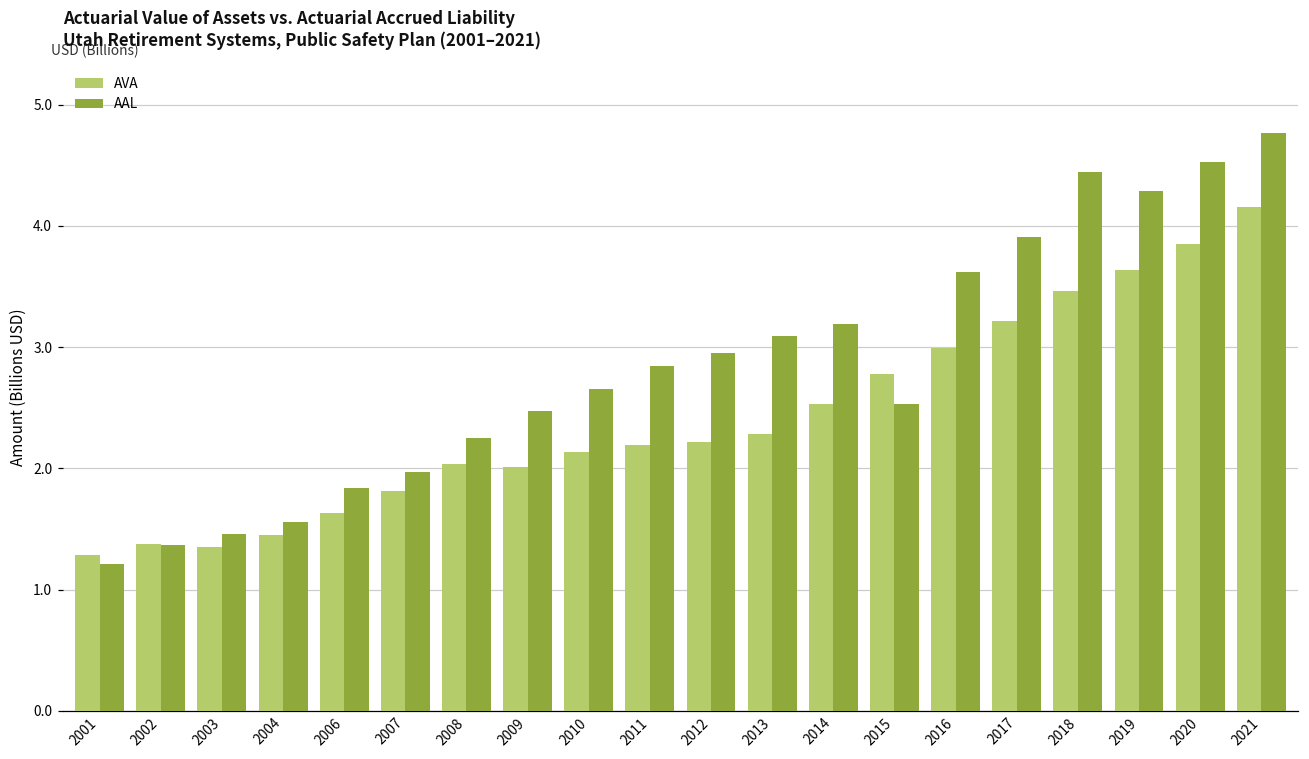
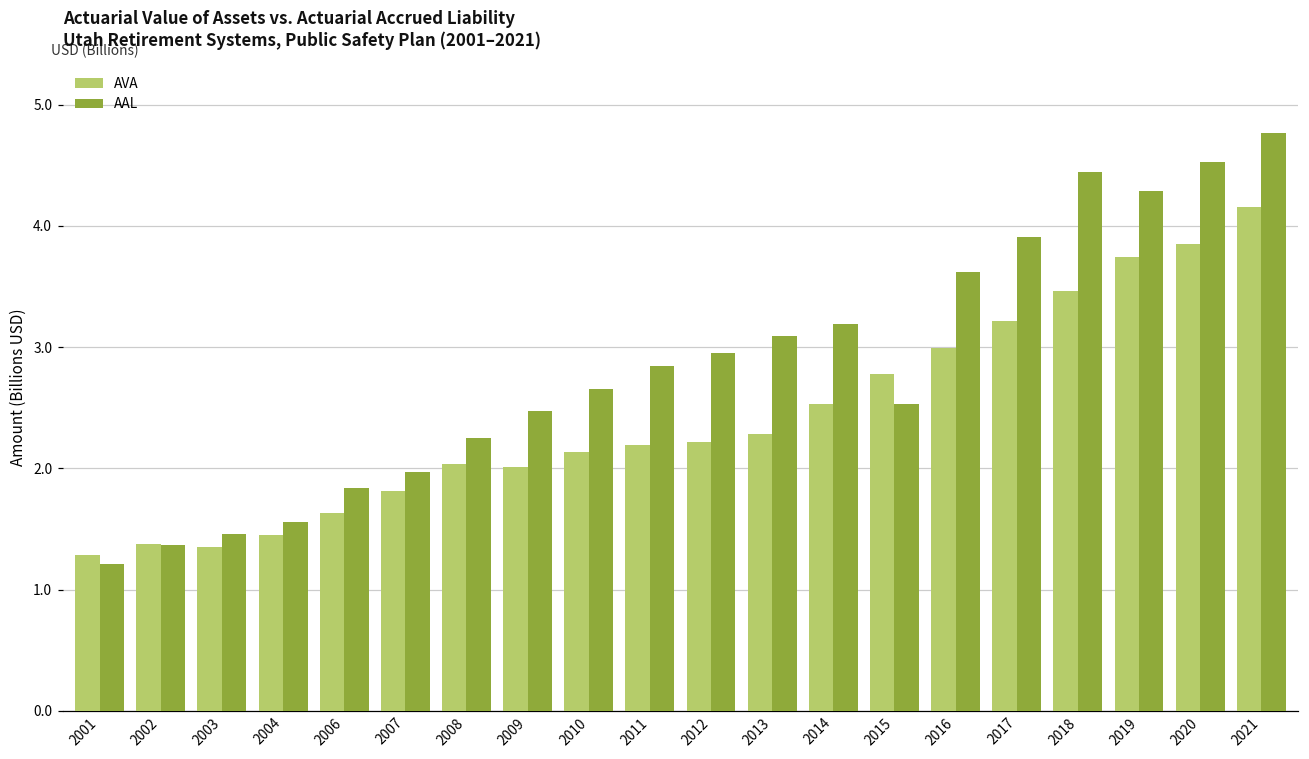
  {
    "AVA": {
      "2001": 1.29,
      "2002": 1.38,
      "2003": 1.35,
      "2004": 1.45,
      "2006": 1.63,
      "2007": 1.81,
      "2008": 2.04,
      "2009": 2.01,
      "2010": 2.13,
      "2011": 2.19,
      "2012": 2.22,
      "2013": 2.28,
      "2014": 2.53,
      "2015": 2.78,
      "2016": 2.99,
      "2017": 3.22,
      "2018": 3.46,
-     "2019": 3.64,
+     "2019": 3.74,
      "2020": 3.85,
      "2021": 4.16
    },
    "AAL": {
      "2001": 1.21,
      "2002": 1.37,
      "2003": 1.46,
      "2004": 1.56,
      "2006": 1.83,
      "2007": 1.97,
      "2008": 2.25,
      "2009": 2.47,
      "2010": 2.65,
      "2011": 2.84,
      "2012": 2.95,
      "2013": 3.09,
      "2014": 3.19,
      "2015": 2.53,
      "2016": 3.62,
      "2017": 3.91,
      "2018": 4.44,
      "2019": 4.29,
      "2020": 4.52,
      "2021": 4.76
    }
  }
